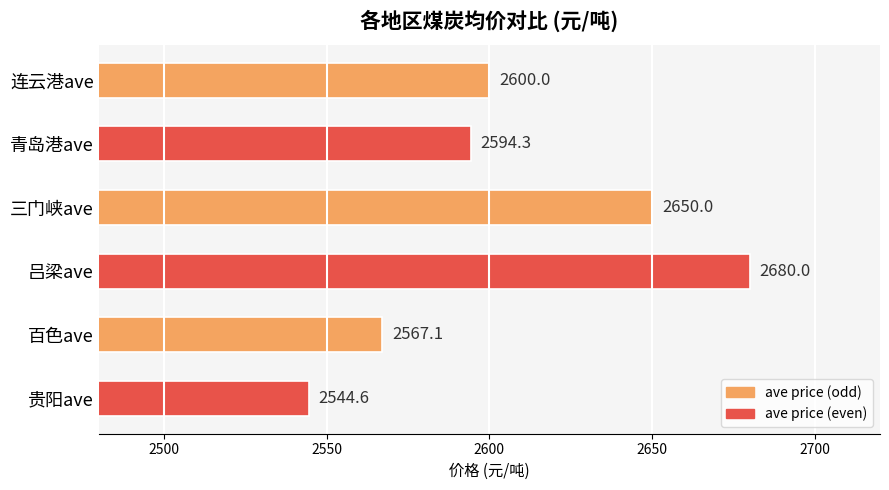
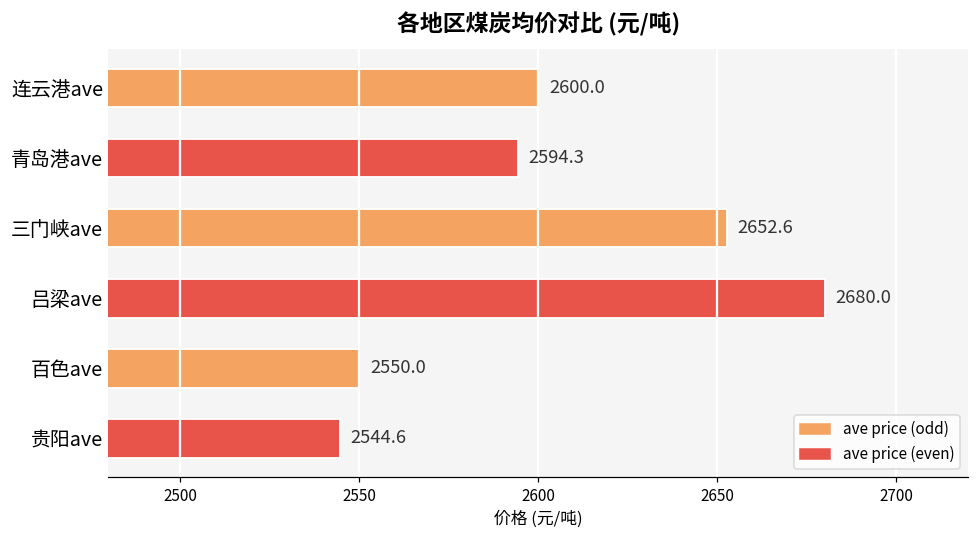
  {
    "连云港ave": 2600.0,
    "青岛港ave": 2594.3,
-   "三门峡ave": 2650.0,
+   "三门峡ave": 2652.6,
    "吕梁ave": 2680.0,
-   "百色ave": 2567.1,
+   "百色ave": 2550.0,
    "贵阳ave": 2544.6
  }
